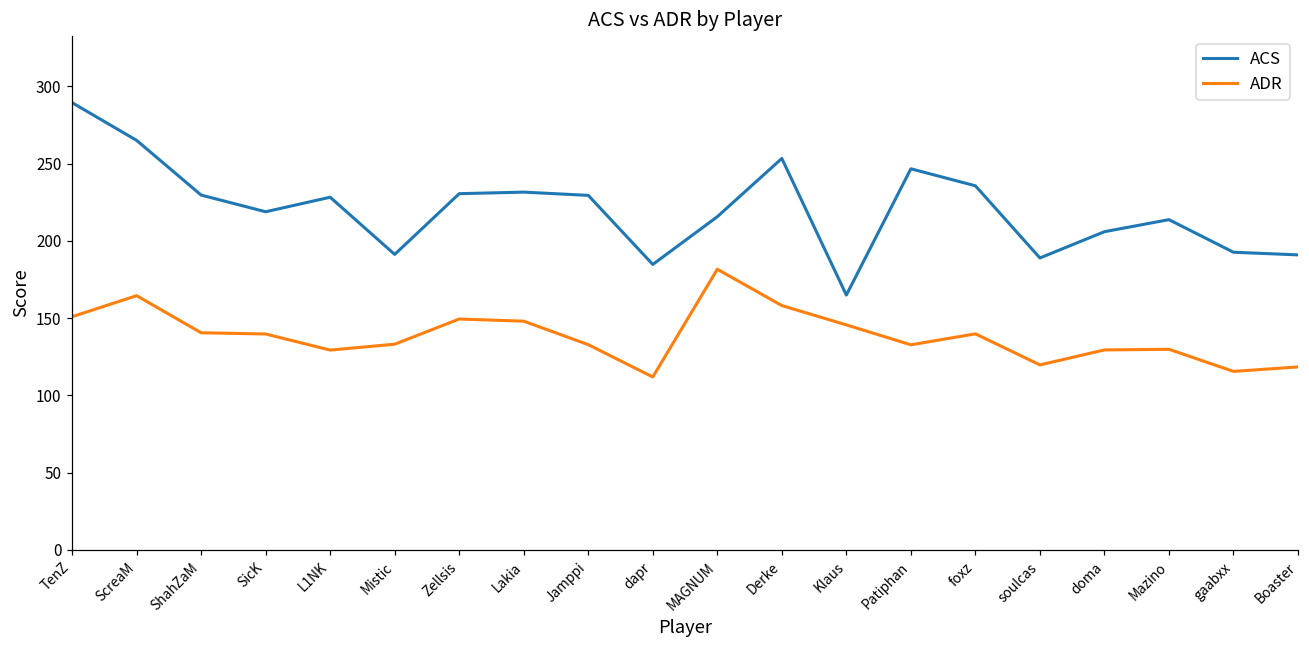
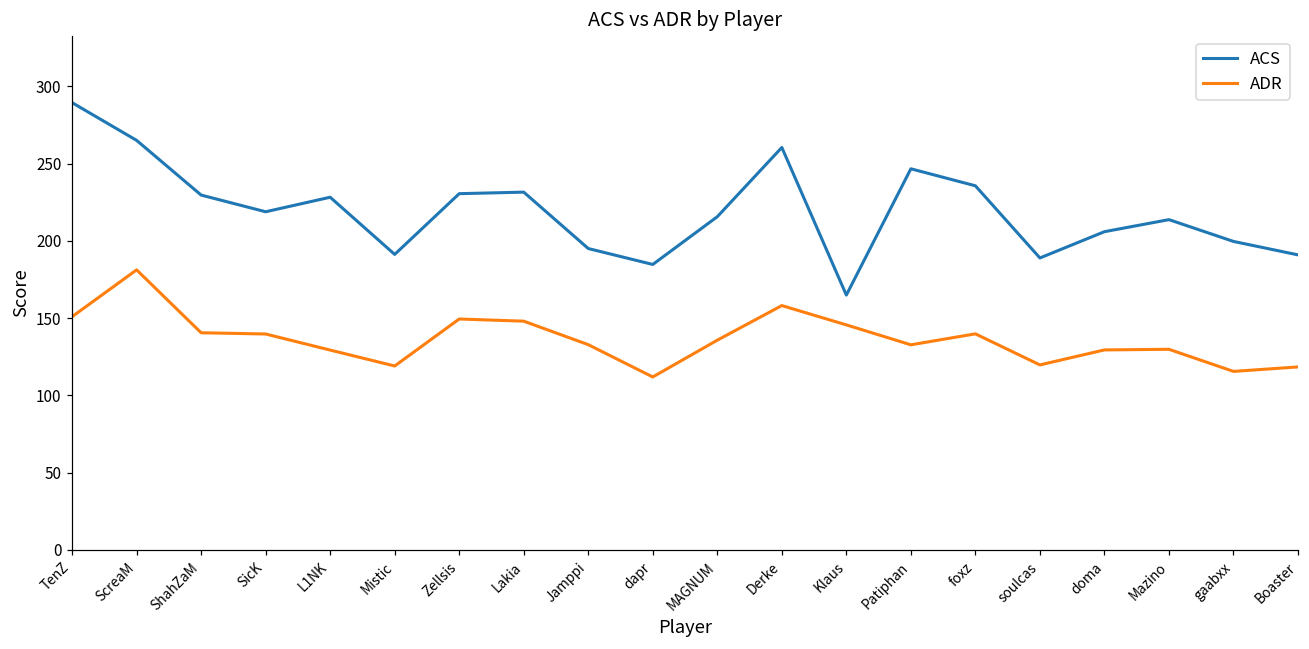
  {
    "ACS": {
      "TenZ": 289,
      "ScreaM": 265,
      "ShahZaM": 230,
      "SicK": 219,
      "L1NK": 228,
      "Mistic": 191,
      "Zellsis": 231,
      "Lakia": 232,
-     "Jamppi": 229,
+     "Jamppi": 195,
      "dapr": 185,
      "MAGNUM": 216,
-     "Derke": 253,
+     "Derke": 260,
      "Klaus": 165,
      "Patiphan": 247,
      "foxz": 236,
      "soulcas": 189,
      "doma": 206,
      "Mazino": 214,
-     "gaabxx": 193,
+     "gaabxx": 200,
      "Boaster": 191
    },
    "ADR": {
      "TenZ": 151,
-     "ScreaM": 165,
+     "ScreaM": 181,
      "ShahZaM": 141,
      "SicK": 140,
      "L1NK": 129,
-     "Mistic": 133,
+     "Mistic": 119,
      "Zellsis": 149,
      "Lakia": 148,
      "Jamppi": 133,
      "dapr": 112,
-     "MAGNUM": 182,
+     "MAGNUM": 136,
      "Derke": 158,
      "Klaus": 146,
      "Patiphan": 133,
      "foxz": 140,
      "soulcas": 120,
      "doma": 129,
      "Mazino": 130,
      "gaabxx": 116,
      "Boaster": 118
    }
  }
